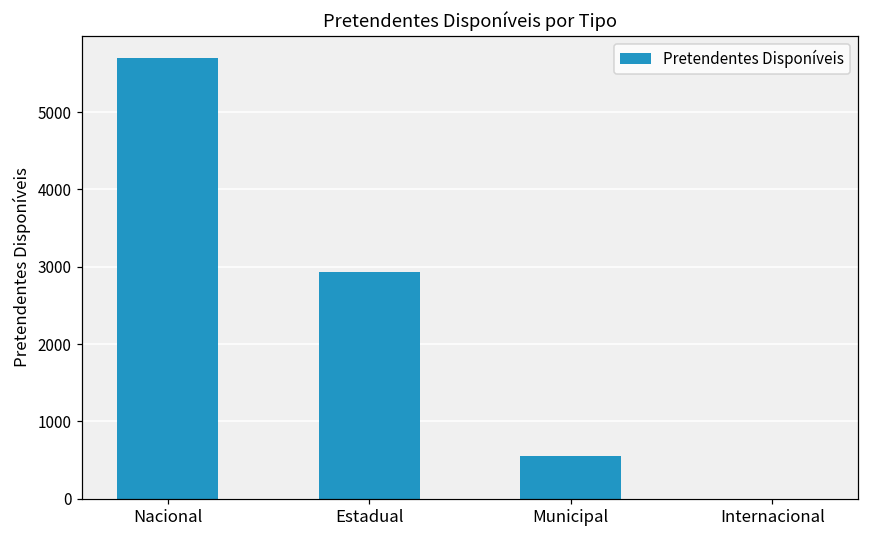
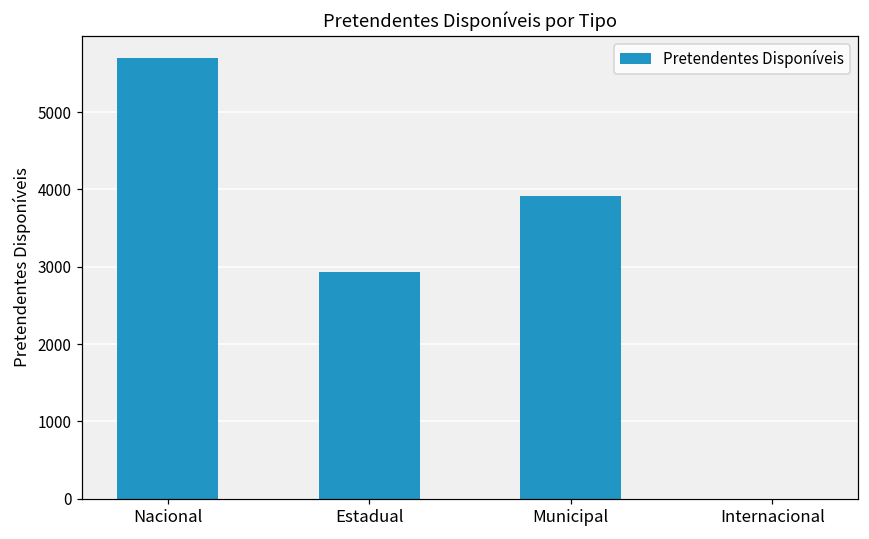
  {
    "Nacional": 5700,
    "Estadual": 2900,
-   "Municipal": 600
+   "Municipal": 3900
  }
